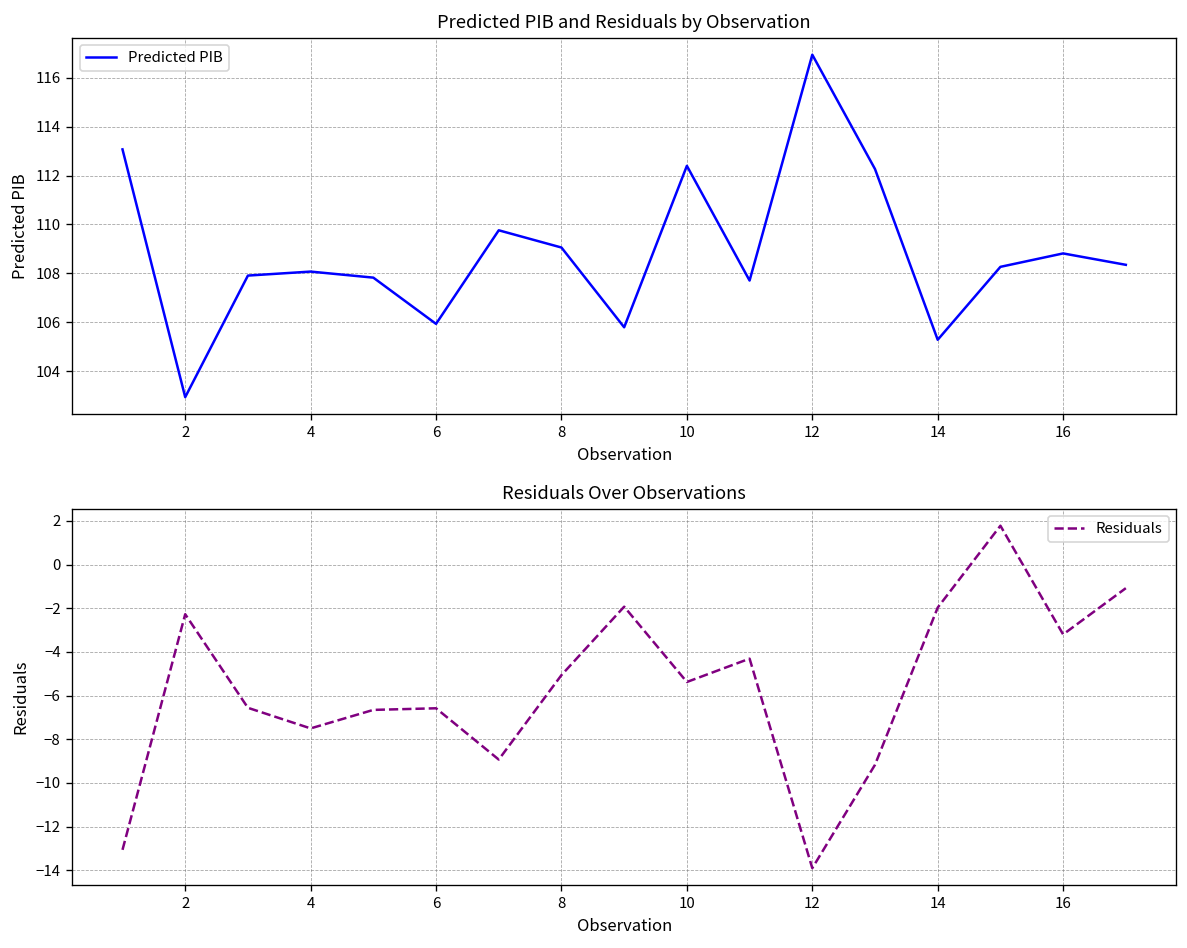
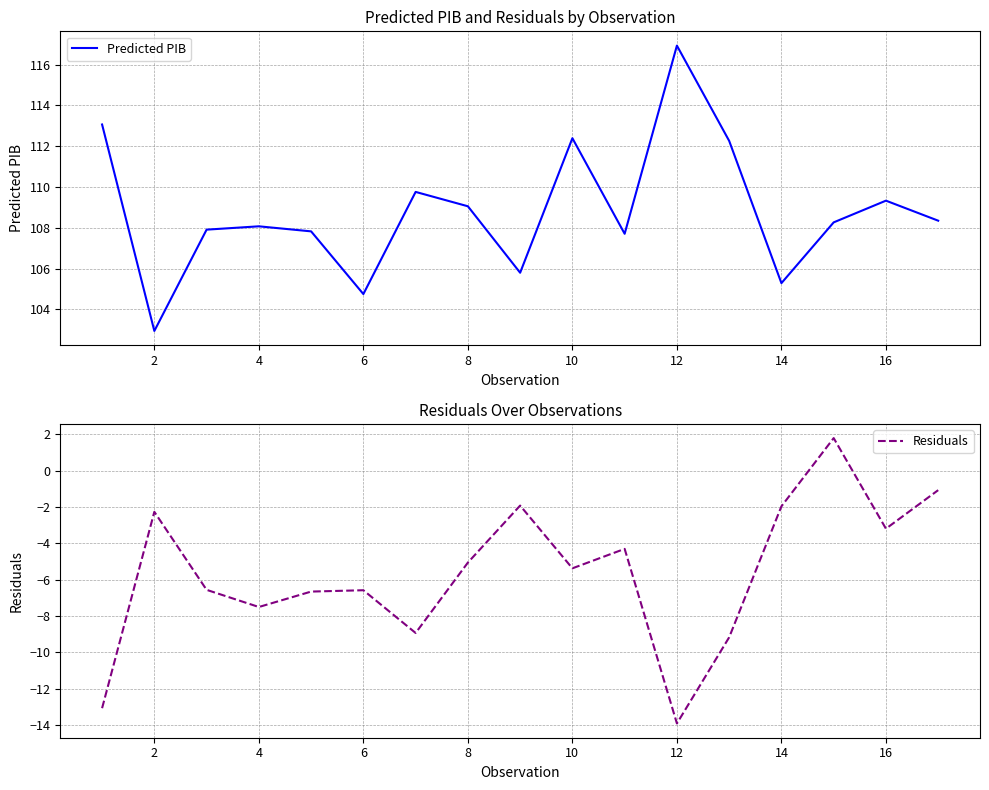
  {
    "Predicted PIB and Residuals by Observation": {
      "2": 102.9,
      "4": 108.1,
-     "6": 105.9,
+     "6": 104.8,
      "8": 109.1,
      "10": 112.4,
      "12": 116.9,
      "14": 105.3,
-     "16": 108.8
+     "16": 109.3
    },
    "Residuals Over Observations": {
      "2": -2.3,
      "4": -7.5,
      "6": -6.6,
      "8": -5.1,
      "10": -5.4,
      "12": -13.9,
      "14": -2.0,
      "16": -3.2
    }
  }
